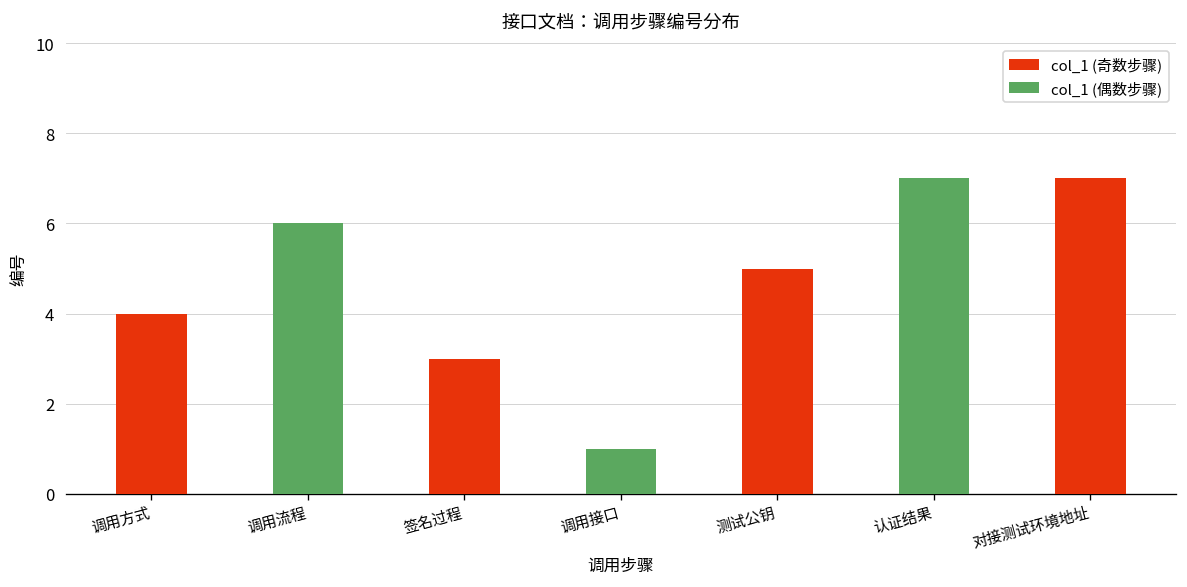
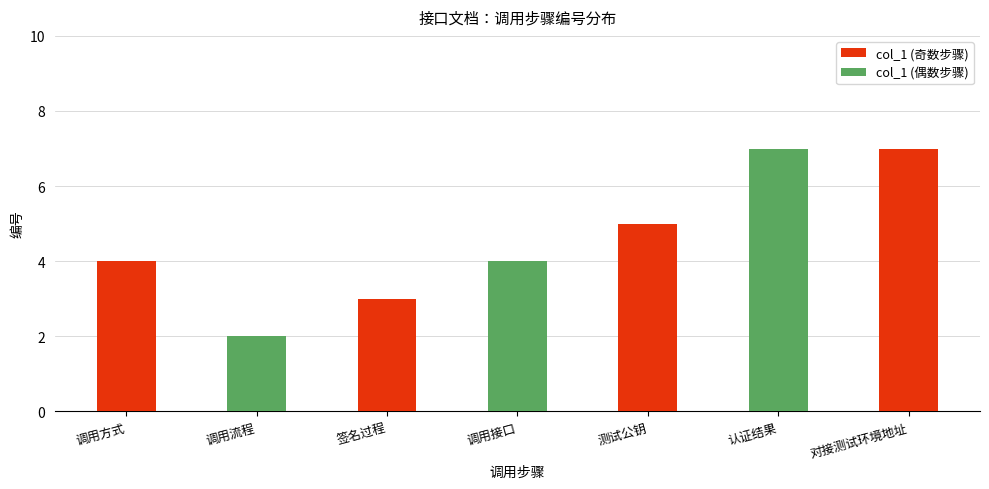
  {
    "调用方式": 4,
-   "调用流程": 6,
+   "调用流程": 2,
    "签名过程": 3,
-   "调用接口": 1,
+   "调用接口": 4,
    "测试公钥": 5,
    "认证结果": 7,
    "对接测试环境地址": 7
  }
